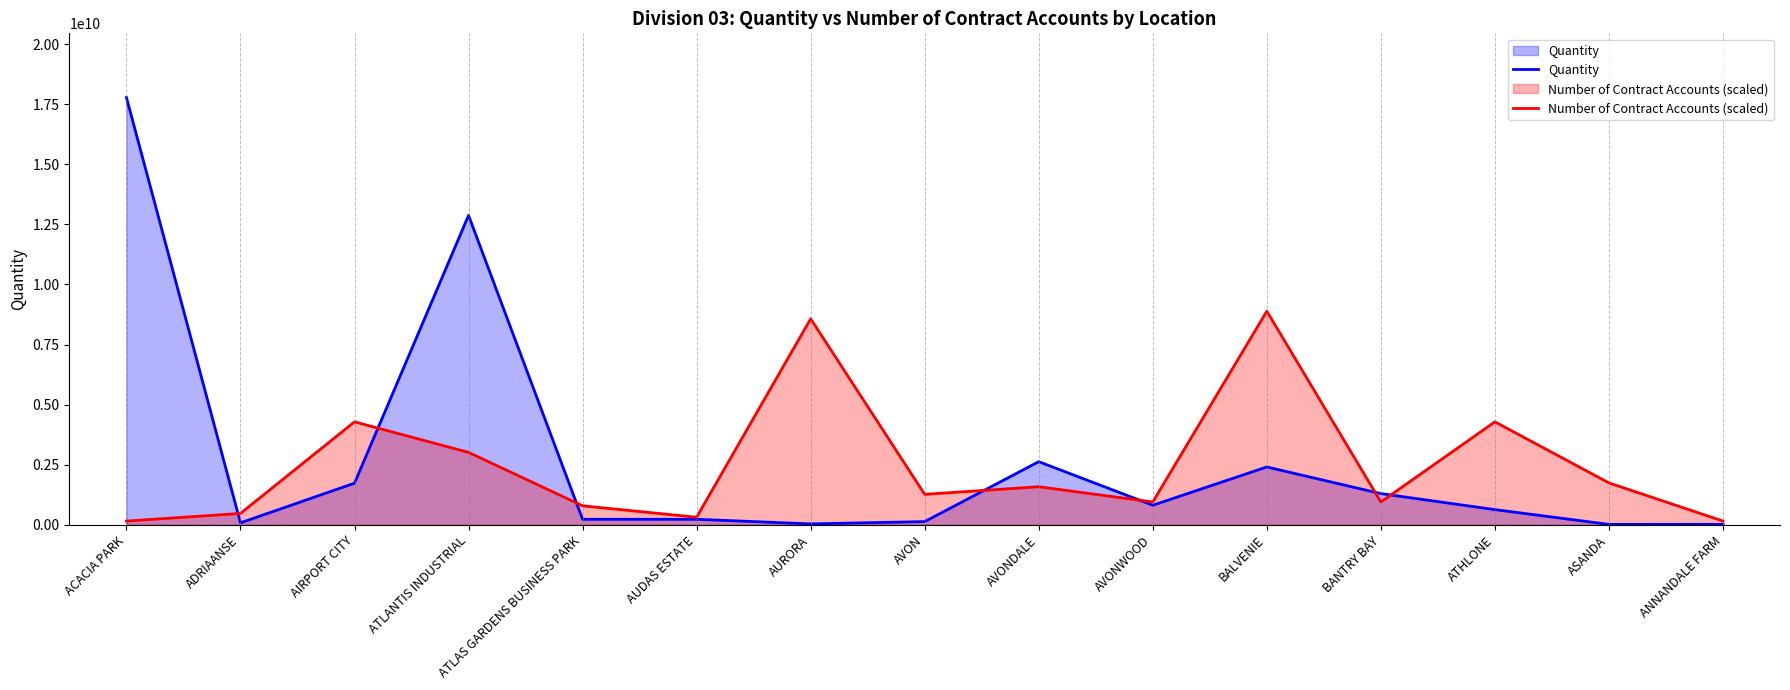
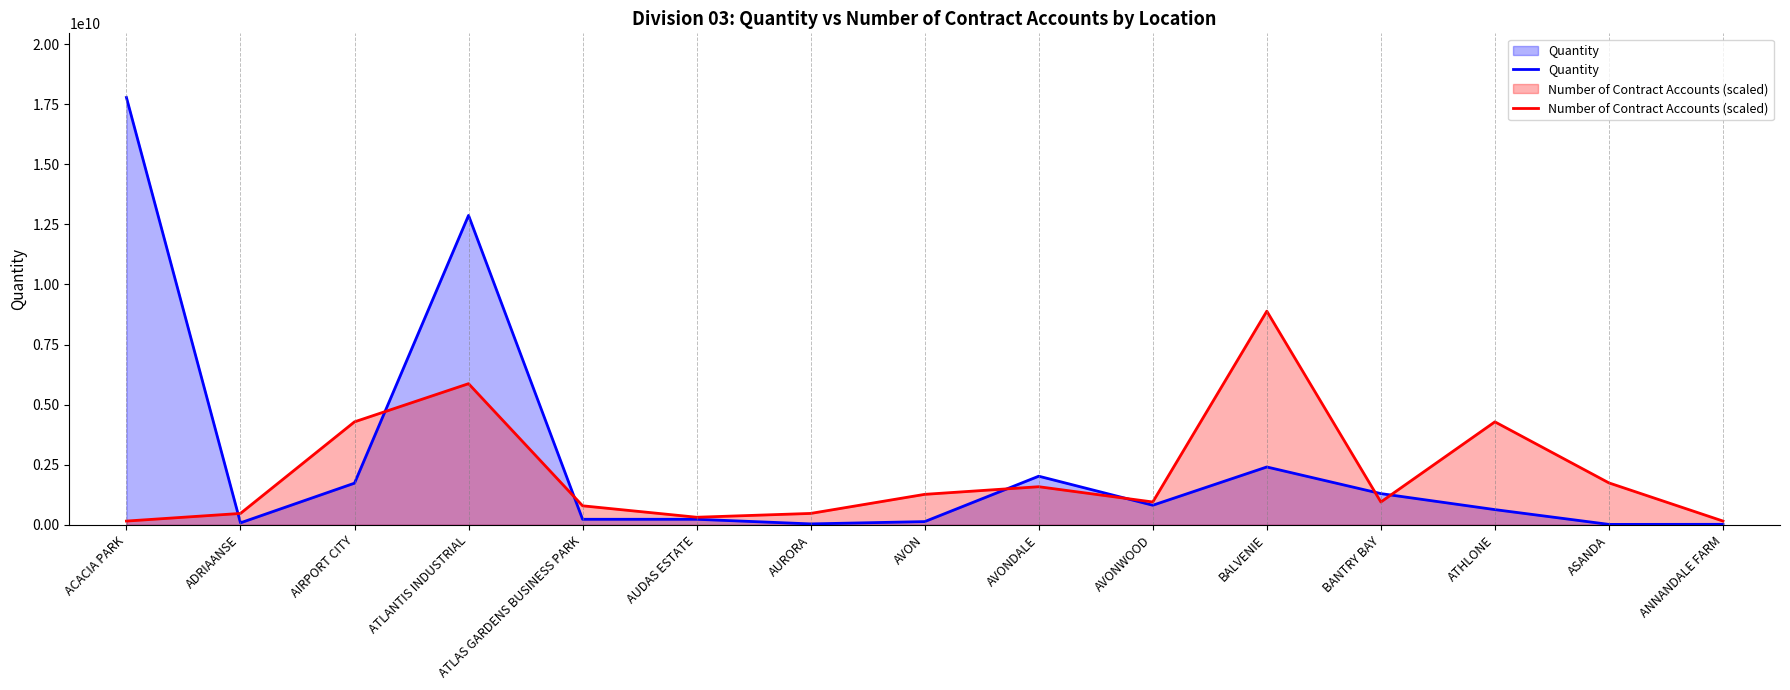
  {
    "Quantity": {
      "ACACIA PARK": 17800000000,
      "ADRIAANSE": 100000000,
      "AIRPORT CITY": 1700000000,
      "ATLANTIS INDUSTRIAL": 12900000000,
      "ATLAS GARDENS BUSINESS PARK": 200000000,
      "AURORA": 0,
      "AVON": 100000000,
-     "AVONDALE": 2600000000,
+     "AVONDALE": 2000000000,
      "AVONWOOD": 800000000,
      "BALVENIE": 2400000000,
      "BANTRY BAY": 1300000000,
      "ATHLONE": 600000000,
      "ASANDA": 0,
      "ANNANDALE FARM": 0
    },
    "Number of Contract Accounts (scaled)": {
      "ACACIA PARK": 200000000,
      "ADRIAANSE": 500000000,
      "AIRPORT CITY": 4300000000,
-     "ATLANTIS INDUSTRIAL": 3000000000,
+     "ATLANTIS INDUSTRIAL": 5900000000,
      "ATLAS GARDENS BUSINESS PARK": 800000000,
-     "AURORA": 8600000000,
+     "AURORA": 500000000,
      "AVON": 1300000000,
      "AVONDALE": 1600000000,
      "AVONWOOD": 1000000000,
      "BALVENIE": 8900000000,
      "BANTRY BAY": 1000000000,
      "ATHLONE": 4300000000,
      "ASANDA": 1700000000,
      "ANNANDALE FARM": 200000000
    }
  }
